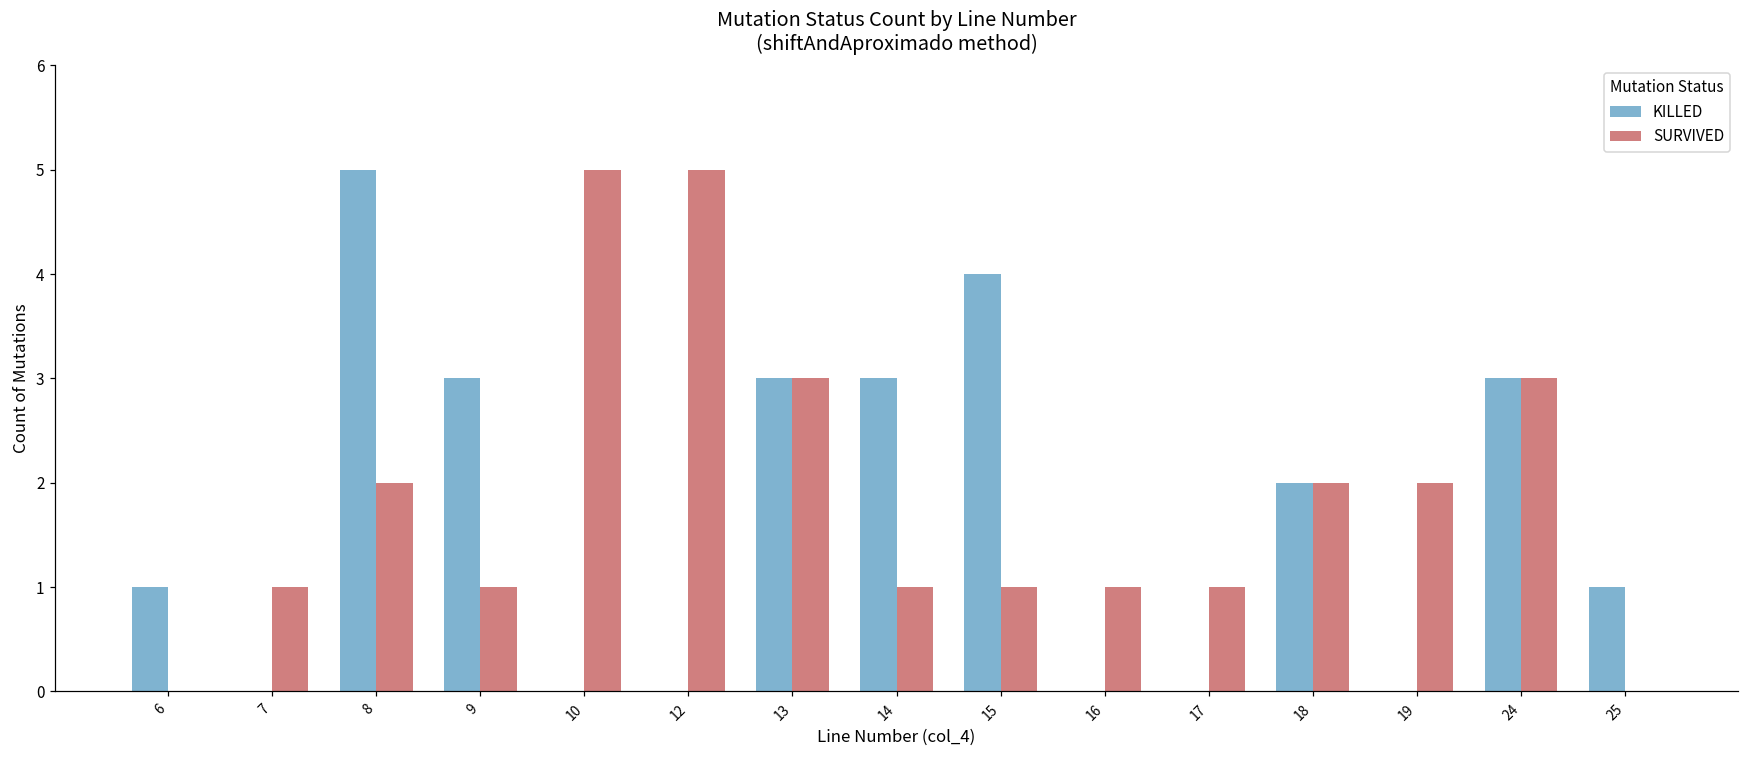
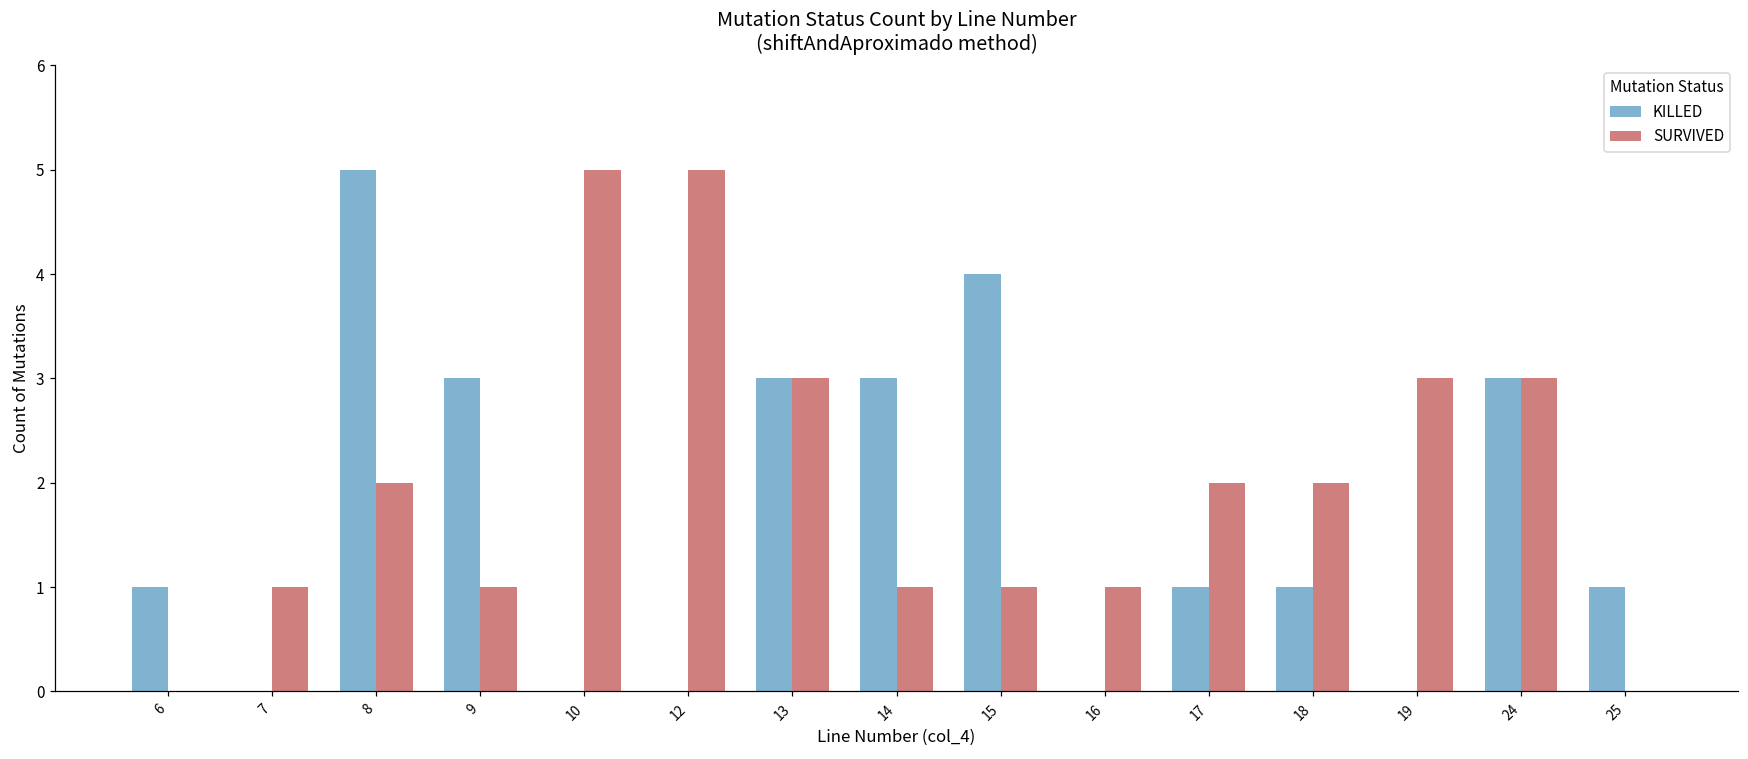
  {
    "KILLED": {
      "6": 1,
      "7": 0,
      "8": 5,
      "9": 3,
      "10": 0,
      "12": 0,
      "13": 3,
      "14": 3,
      "15": 4,
      "16": 0,
-     "17": 0,
-     "18": 2,
+     "17": 1,
+     "18": 1,
      "19": 0,
      "24": 3,
      "25": 1
    },
    "SURVIVED": {
      "6": 0,
      "7": 1,
      "8": 2,
      "9": 1,
      "10": 5,
      "12": 5,
      "13": 3,
      "14": 1,
      "15": 1,
      "16": 1,
-     "17": 1,
+     "17": 2,
      "18": 2,
-     "19": 2,
+     "19": 3,
      "24": 3,
      "25": 0
    }
  }
